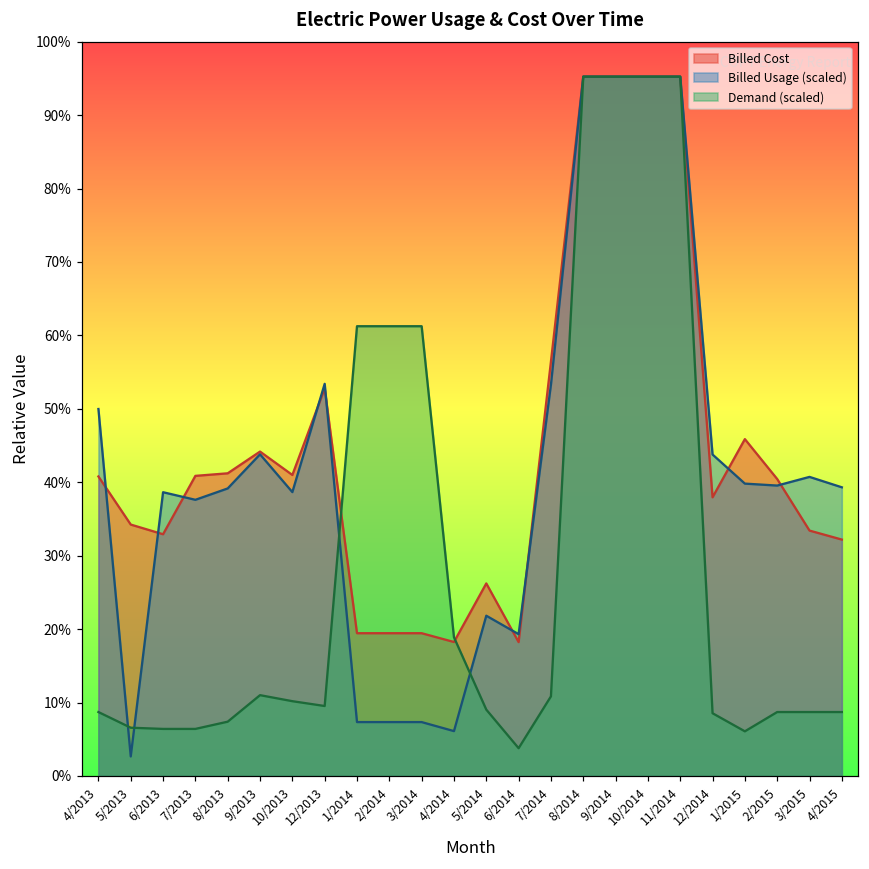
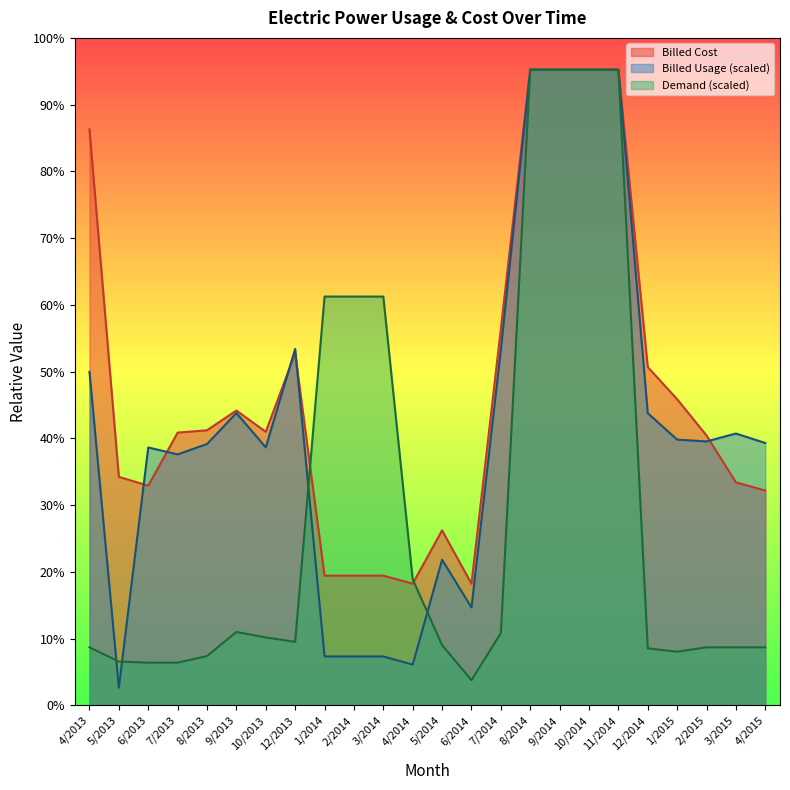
  {
    "Billed Cost": {
-     "4/2013": "41%",
+     "4/2013": "86%",
      "5/2013": "34%",
      "6/2013": "33%",
      "7/2013": "41%",
      "8/2013": "41%",
      "10/2013": "41%",
      "12/2013": "53%",
      "1/2014": "19%",
      "2/2014": "19%",
      "3/2014": "19%",
      "4/2014": "18%",
      "5/2014": "26%",
      "6/2014": "18%",
      "7/2014": "56%",
-     "12/2014": "38%",
+     "12/2014": "51%",
      "1/2015": "46%",
      "2/2015": "40%",
      "3/2015": "33%",
      "4/2015": "32%"
    },
    "Billed Usage (scaled)": {
      "4/2013": "50%",
      "5/2013": "3%",
      "6/2013": "39%",
      "7/2013": "38%",
      "8/2013": "39%",
      "10/2013": "39%",
      "12/2013": "53%",
      "1/2014": "7%",
      "2/2014": "7%",
      "3/2014": "7%",
      "4/2014": "6%",
      "5/2014": "22%",
-     "6/2014": "19%",
+     "6/2014": "15%",
      "7/2014": "53%",
      "12/2014": "44%",
      "1/2015": "40%",
      "2/2015": "40%",
      "3/2015": "41%",
      "4/2015": "39%"
    },
    "Demand (scaled)": {
      "4/2013": "9%",
      "5/2013": "7%",
      "6/2013": "6%",
      "7/2013": "6%",
      "8/2013": "7%",
      "9/2013": "11%",
      "10/2013": "10%",
      "12/2013": "10%",
      "1/2014": "61%",
      "2/2014": "61%",
      "3/2014": "61%",
      "4/2014": "19%",
      "5/2014": "9%",
      "6/2014": "4%",
      "7/2014": "11%",
      "12/2014": "9%",
-     "1/2015": "6%",
+     "1/2015": "8%",
      "2/2015": "9%",
      "3/2015": "9%",
      "4/2015": "9%"
    }
  }
